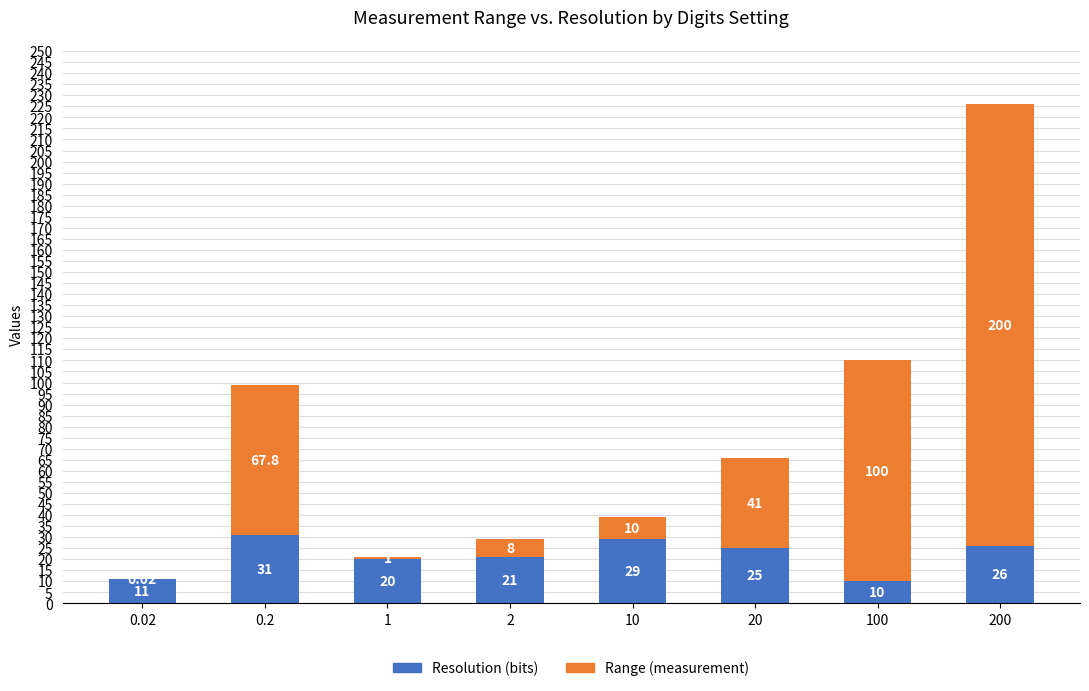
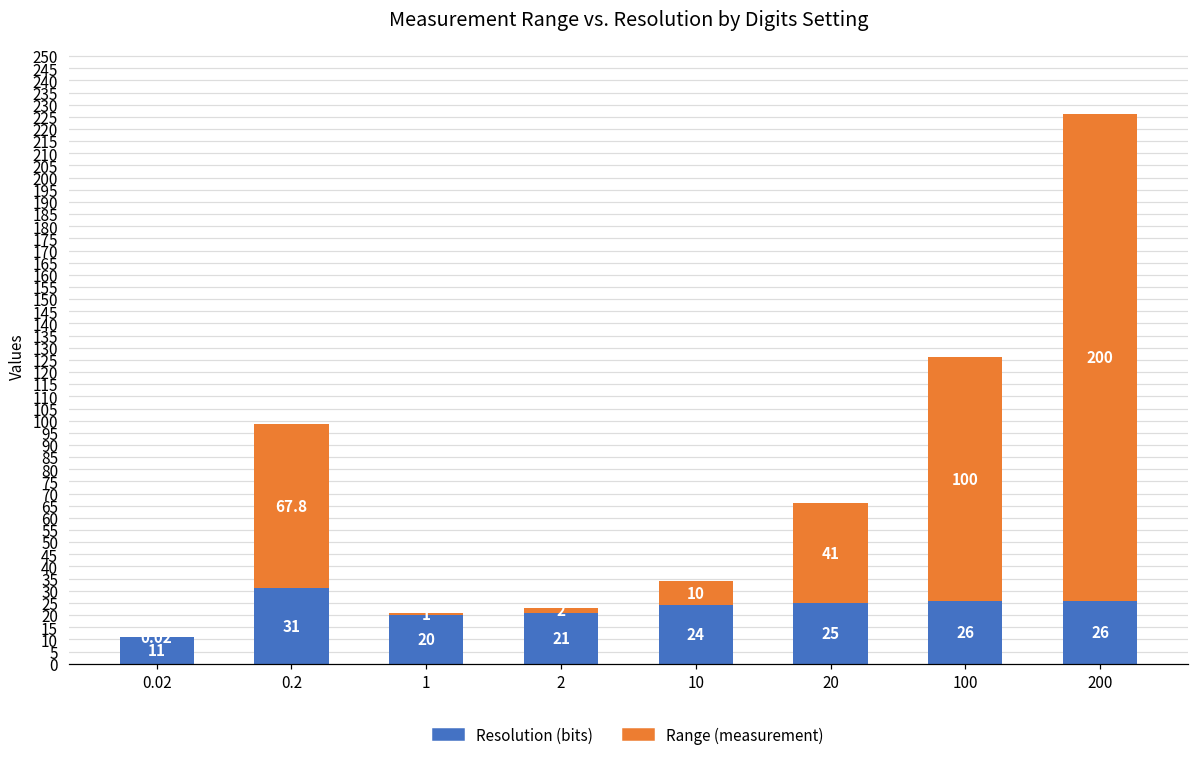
  {
    "Resolution (bits)": {
      "0.02": 11,
      "0.2": 31,
      "1": 20,
      "2": 21,
-     "10": 29,
+     "10": 24,
      "20": 25,
-     "100": 10,
+     "100": 26,
      "200": 26
    },
    "Range (measurement)": {
      "0.2": 67.8,
-     "2": 8,
+     "2": 2,
      "10": 10,
      "20": 41,
      "100": 100,
      "200": 200
    }
  }
